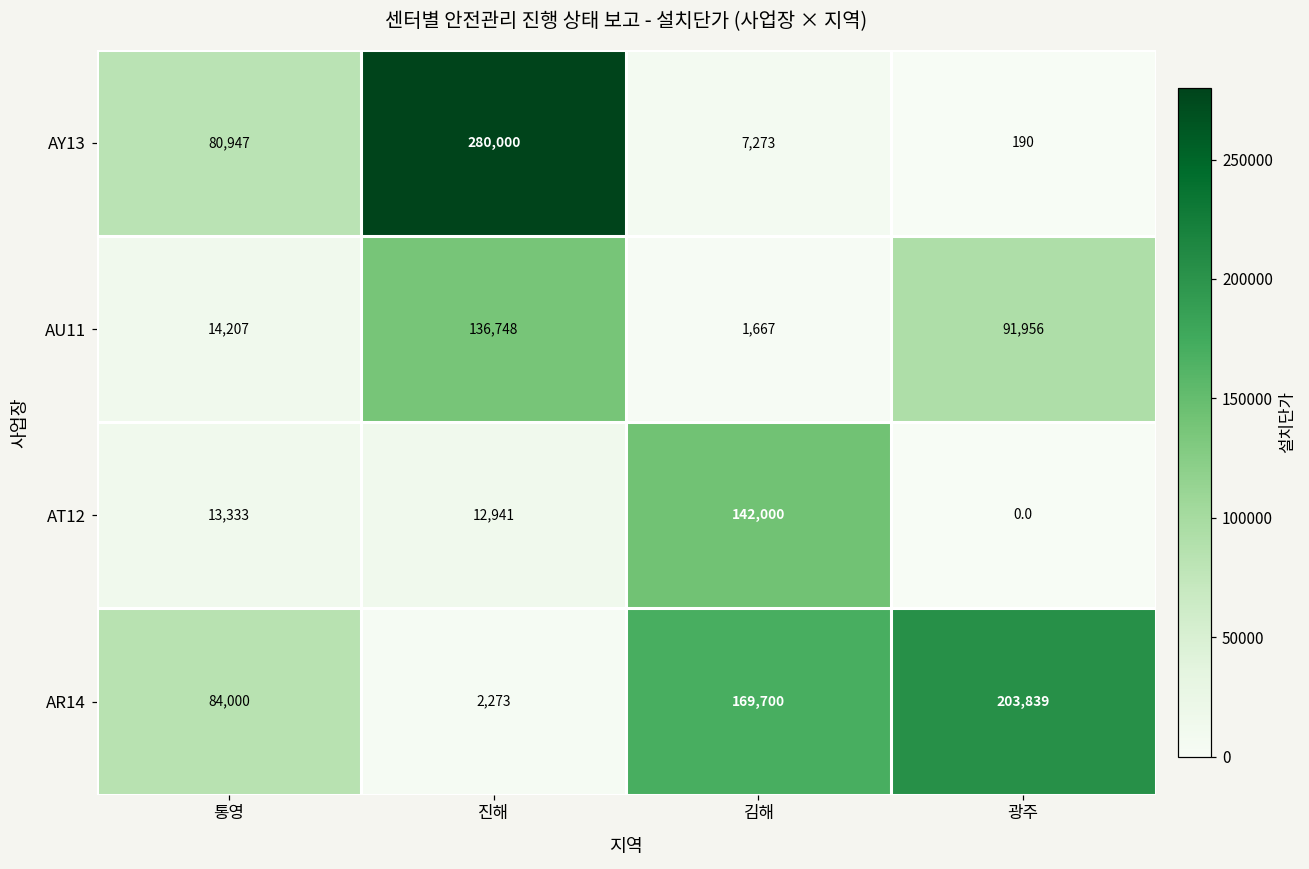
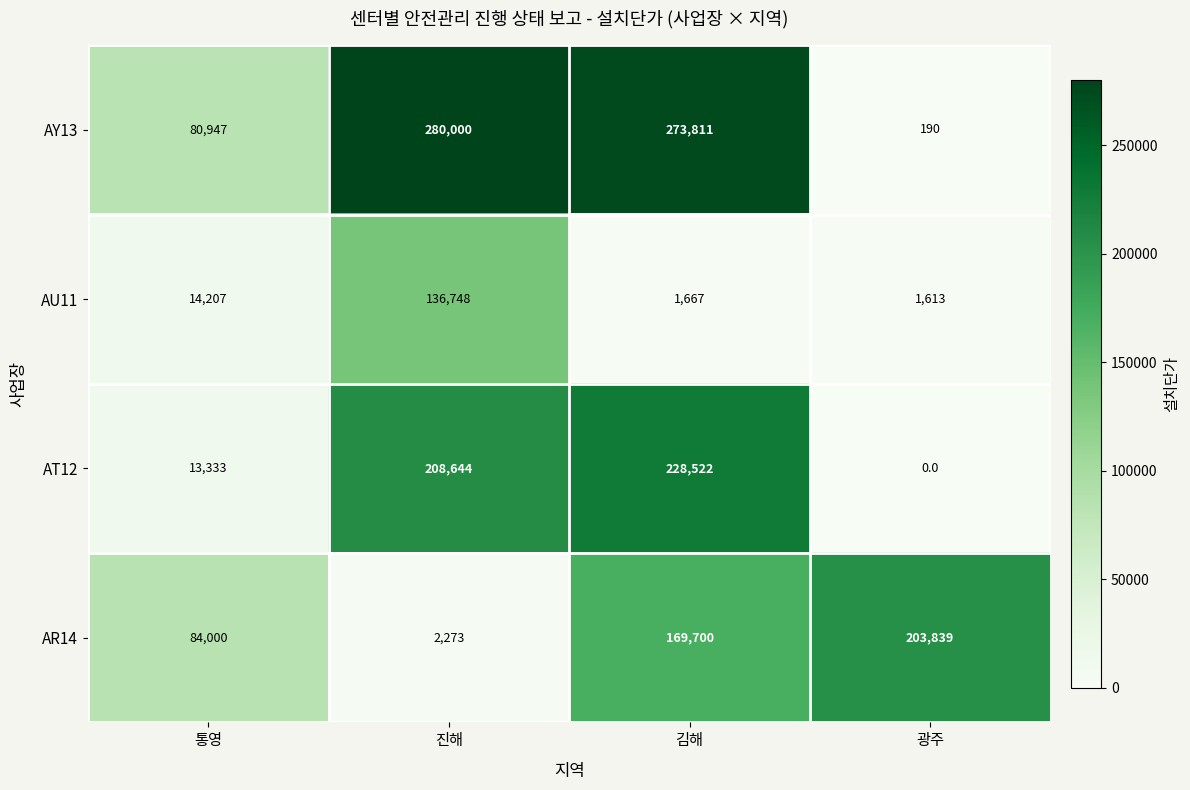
  {
    "AY13": {
      "통영": "80,947",
      "진해": "280,000",
-     "김해": "7,273",
+     "김해": "273,811",
      "광주": "190"
    },
    "AU11": {
      "통영": "14,207",
      "진해": "136,748",
      "김해": "1,667",
-     "광주": "91,956"
+     "광주": "1,613"
    },
    "AT12": {
      "통영": "13,333",
-     "진해": "12,941",
-     "김해": "142,000",
+     "진해": "208,644",
+     "김해": "228,522",
      "광주": "0.0"
    },
    "AR14": {
      "통영": "84,000",
      "진해": "2,273",
      "김해": "169,700",
      "광주": "203,839"
    }
  }
